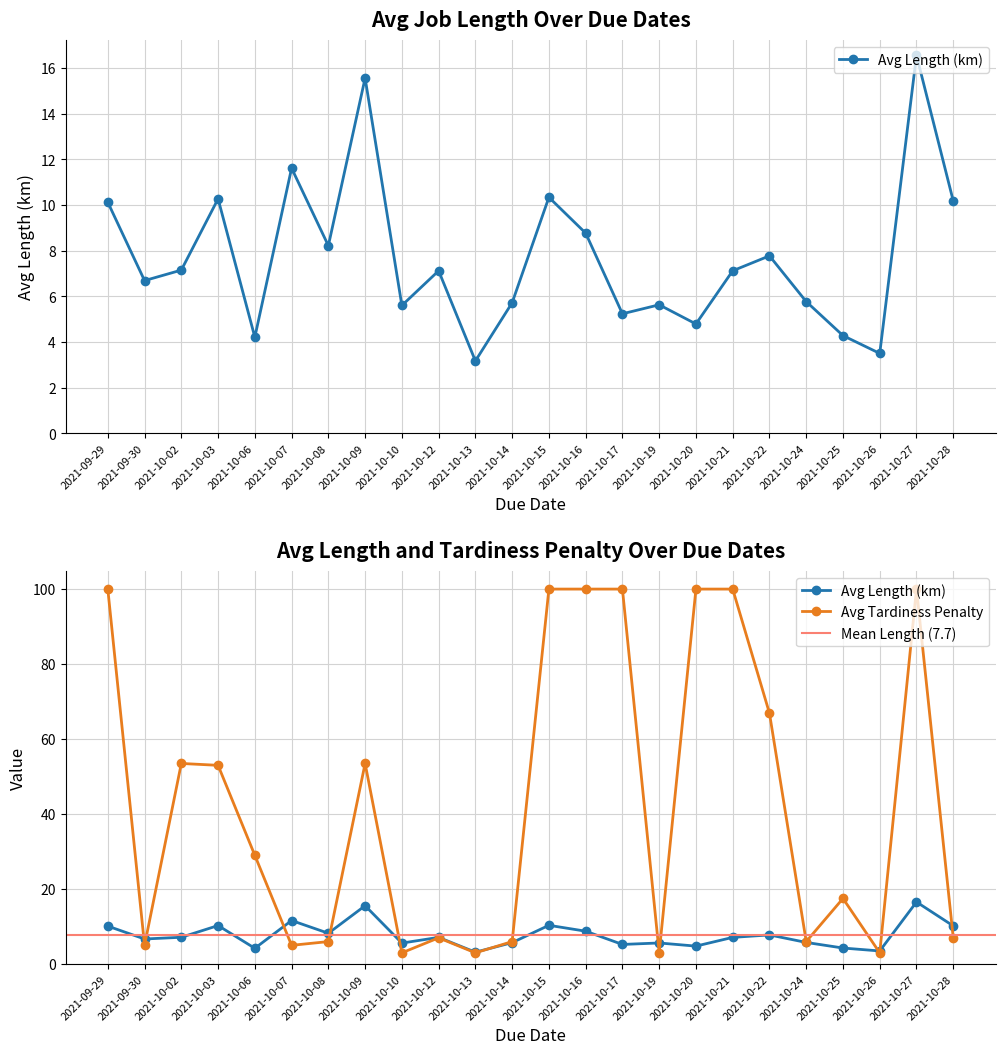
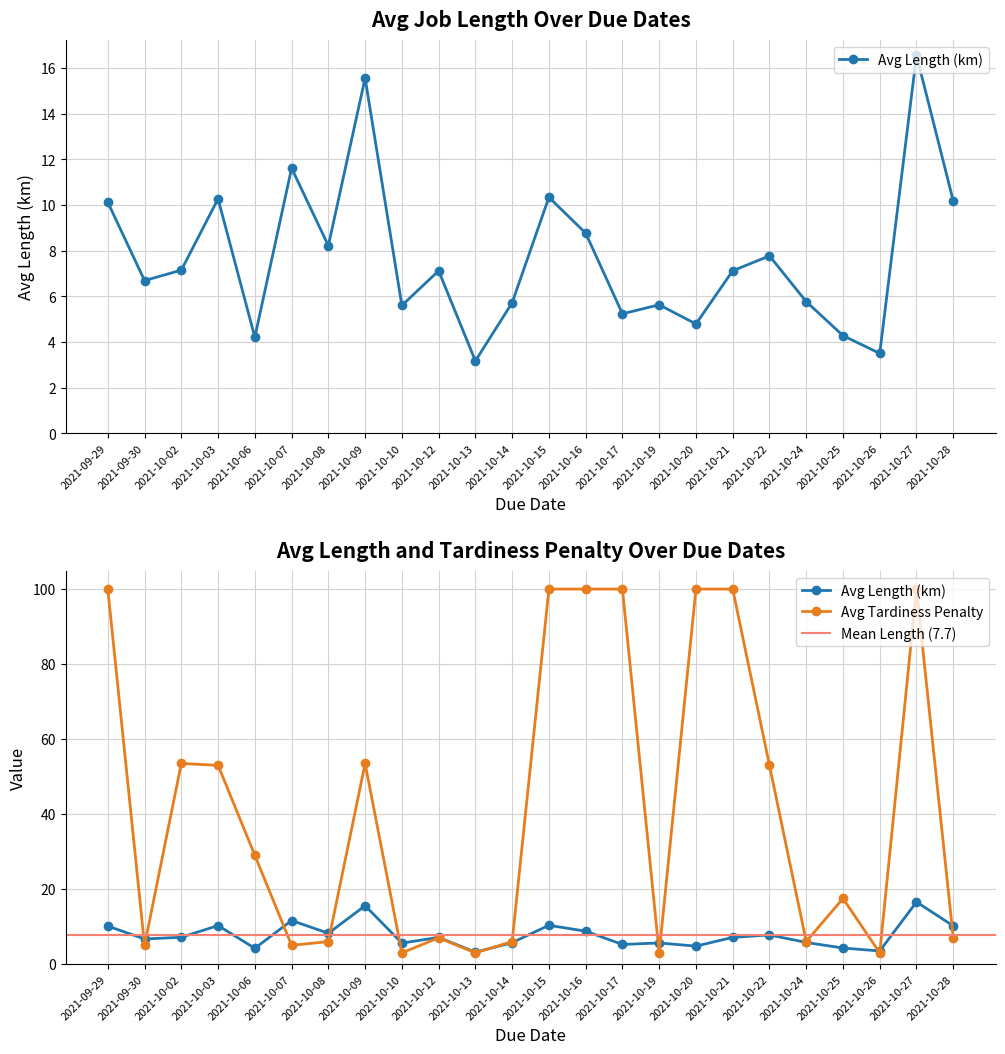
  {
    "Avg Job Length Over Due Dates": {
      "2021-09-29": 10.1,
      "2021-09-30": 6.7,
      "2021-10-02": 7.2,
      "2021-10-03": 10.3,
      "2021-10-06": 4.2,
      "2021-10-07": 11.6,
      "2021-10-08": 8.2,
      "2021-10-09": 15.6,
      "2021-10-10": 5.6,
      "2021-10-12": 7.1,
      "2021-10-13": 3.2,
      "2021-10-14": 5.7,
      "2021-10-15": 10.3,
      "2021-10-16": 8.8,
      "2021-10-17": 5.2,
      "2021-10-19": 5.6,
      "2021-10-20": 4.8,
      "2021-10-21": 7.1,
      "2021-10-22": 7.8,
      "2021-10-24": 5.8,
      "2021-10-25": 4.3,
      "2021-10-26": 3.5,
      "2021-10-28": 10.2
    },
    "Avg Length and Tardiness Penalty Over Due Dates": {
      "Avg Length (km)": {
        "2021-09-29": 10,
        "2021-09-30": 7,
        "2021-10-02": 7,
        "2021-10-03": 10,
        "2021-10-06": 4,
        "2021-10-07": 12,
        "2021-10-08": 8,
        "2021-10-09": 16,
        "2021-10-10": 6,
        "2021-10-15": 10,
        "2021-10-16": 9,
        "2021-10-17": 5,
        "2021-10-19": 6,
        "2021-10-20": 5,
        "2021-10-21": 7,
        "2021-10-22": 8,
        "2021-10-25": 4,
        "2021-10-27": 17,
        "2021-10-28": 10
      },
      "Avg Tardiness Penalty": {
        "2021-09-29": 100,
        "2021-09-30": 5,
        "2021-10-02": 54,
        "2021-10-03": 53,
        "2021-10-06": 29,
        "2021-10-07": 5,
        "2021-10-08": 6,
        "2021-10-09": 54,
        "2021-10-10": 3,
        "2021-10-15": 100,
        "2021-10-16": 100,
        "2021-10-17": 100,
        "2021-10-19": 3,
        "2021-10-20": 100,
        "2021-10-21": 100,
-       "2021-10-22": 67,
+       "2021-10-22": 53,
        "2021-10-25": 18,
        "2021-10-28": 7
      }
    }
  }
